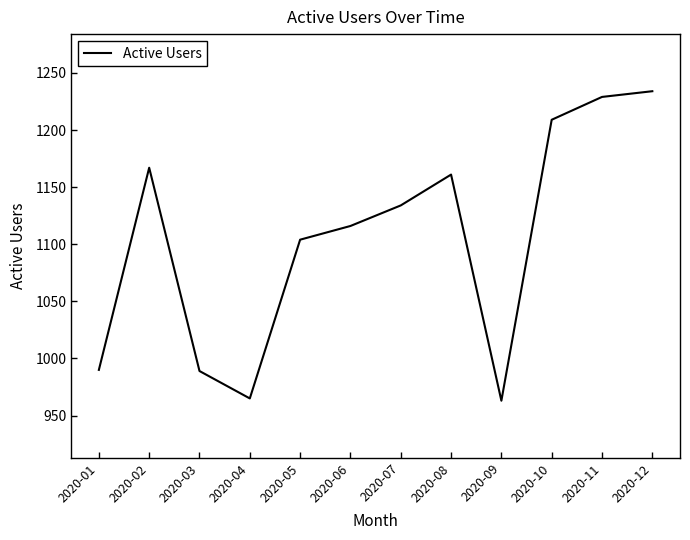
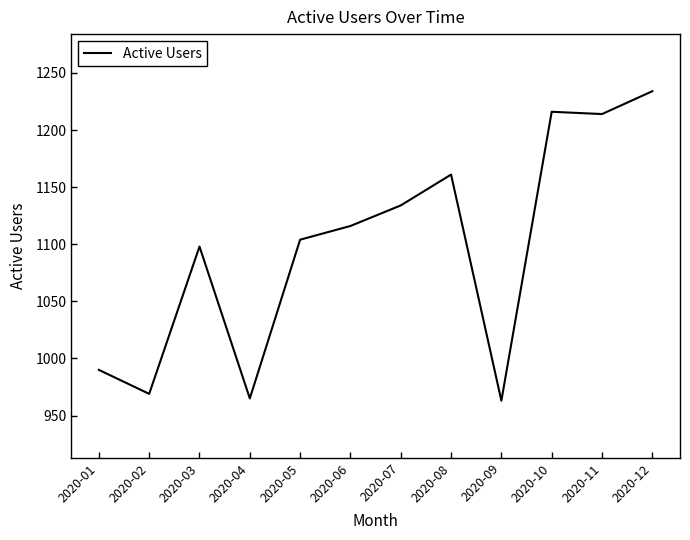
  {
    "2020-01": 990,
-   "2020-02": 1167,
-   "2020-03": 989,
+   "2020-02": 969,
+   "2020-03": 1098,
    "2020-04": 965,
    "2020-05": 1104,
    "2020-06": 1116,
    "2020-07": 1134,
    "2020-08": 1161,
    "2020-09": 963,
-   "2020-10": 1209,
-   "2020-11": 1229,
+   "2020-10": 1216,
+   "2020-11": 1214,
    "2020-12": 1234
  }
